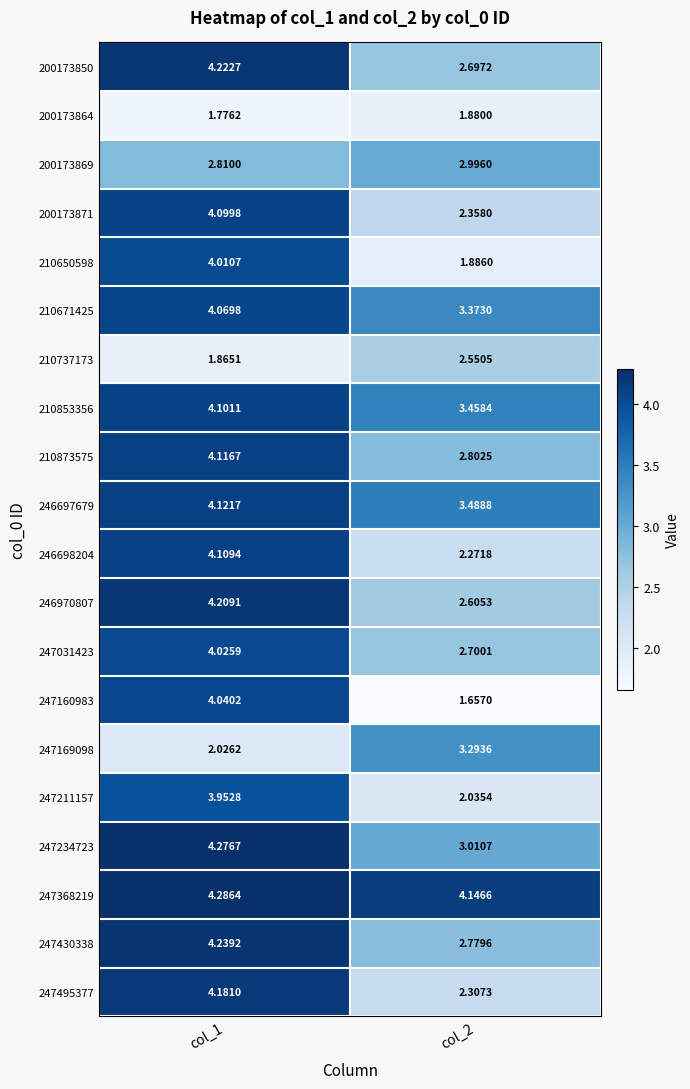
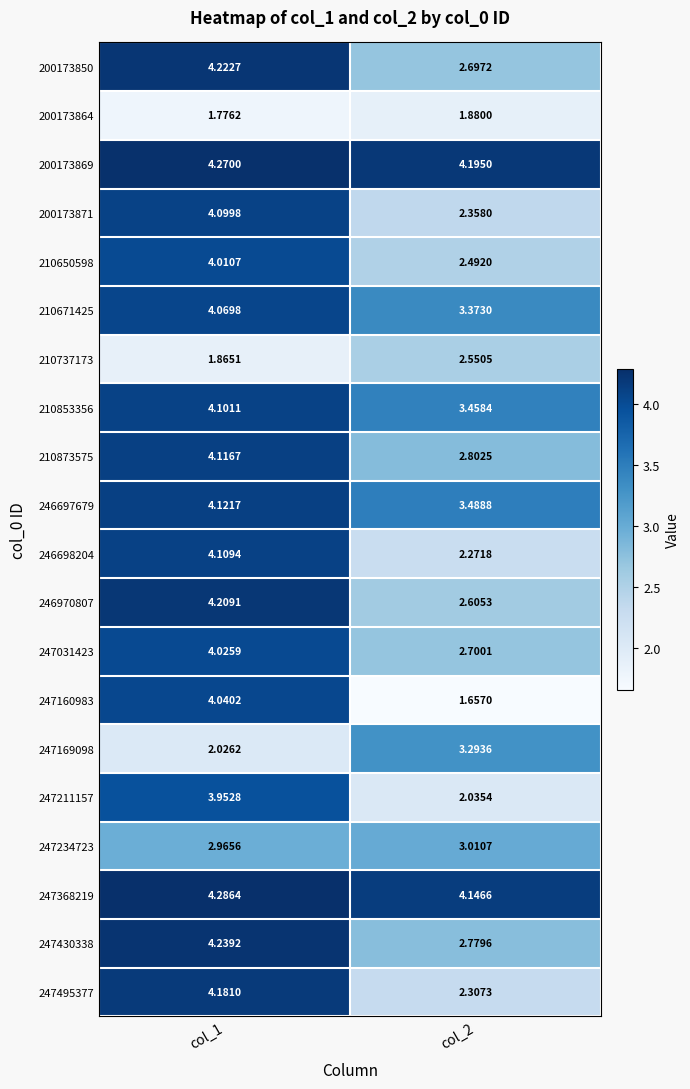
  {
    "200173850": {
      "col_1": 4.2227,
      "col_2": 2.6972
    },
    "200173864": {
      "col_1": 1.7762,
      "col_2": 1.8800
    },
    "200173869": {
-     "col_1": 2.8100,
-     "col_2": 2.9960
+     "col_1": 4.2700,
+     "col_2": 4.1950
    },
    "200173871": {
      "col_1": 4.0998,
      "col_2": 2.3580
    },
    "210650598": {
      "col_1": 4.0107,
-     "col_2": 1.8860
+     "col_2": 2.4920
    },
    "210671425": {
      "col_1": 4.0698,
      "col_2": 3.3730
    },
    "210737173": {
      "col_1": 1.8651,
      "col_2": 2.5505
    },
    "210853356": {
      "col_1": 4.1011,
      "col_2": 3.4584
    },
    "210873575": {
      "col_1": 4.1167,
      "col_2": 2.8025
    },
    "246697679": {
      "col_1": 4.1217,
      "col_2": 3.4888
    },
    "246698204": {
      "col_1": 4.1094,
      "col_2": 2.2718
    },
    "246970807": {
      "col_1": 4.2091,
      "col_2": 2.6053
    },
    "247031423": {
      "col_1": 4.0259,
      "col_2": 2.7001
    },
    "247160983": {
      "col_1": 4.0402,
      "col_2": 1.6570
    },
    "247169098": {
      "col_1": 2.0262,
      "col_2": 3.2936
    },
    "247211157": {
      "col_1": 3.9528,
      "col_2": 2.0354
    },
    "247234723": {
-     "col_1": 4.2767,
+     "col_1": 2.9656,
      "col_2": 3.0107
    },
    "247368219": {
      "col_1": 4.2864,
      "col_2": 4.1466
    },
    "247430338": {
      "col_1": 4.2392,
      "col_2": 2.7796
    },
    "247495377": {
      "col_1": 4.1810,
      "col_2": 2.3073
    }
  }
